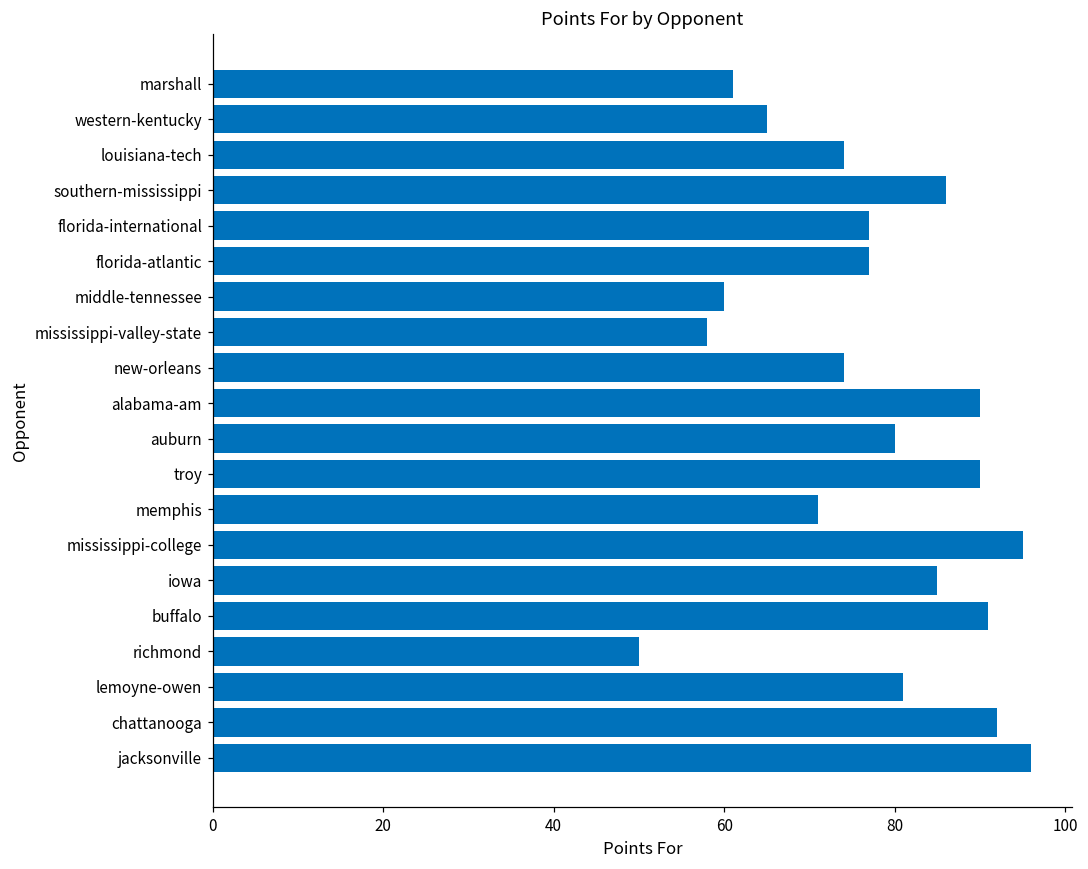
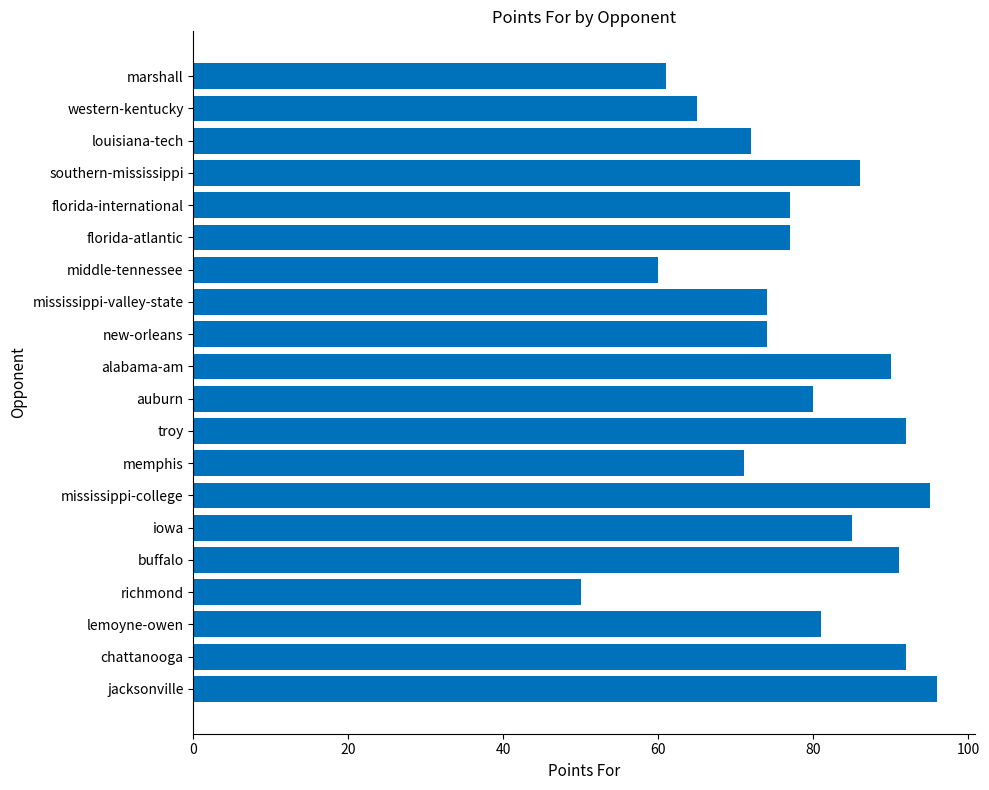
  {
    "marshall": 61,
    "western-kentucky": 65,
-   "louisiana-tech": 74,
+   "louisiana-tech": 72,
    "southern-mississippi": 86,
    "florida-international": 77,
    "florida-atlantic": 77,
    "middle-tennessee": 60,
-   "mississippi-valley-state": 58,
+   "mississippi-valley-state": 74,
    "new-orleans": 74,
    "alabama-am": 90,
    "auburn": 80,
-   "troy": 90,
+   "troy": 92,
    "memphis": 71,
    "mississippi-college": 95,
    "iowa": 85,
    "buffalo": 91,
    "richmond": 50,
    "lemoyne-owen": 81,
    "chattanooga": 92,
    "jacksonville": 96
  }
